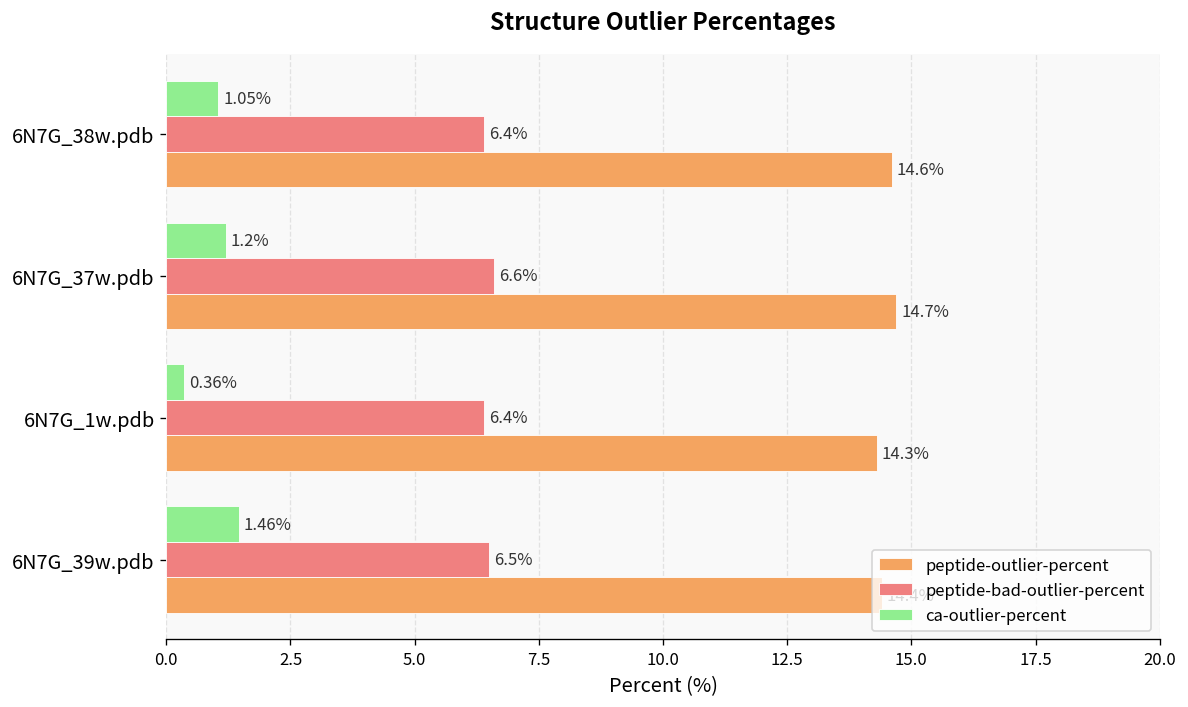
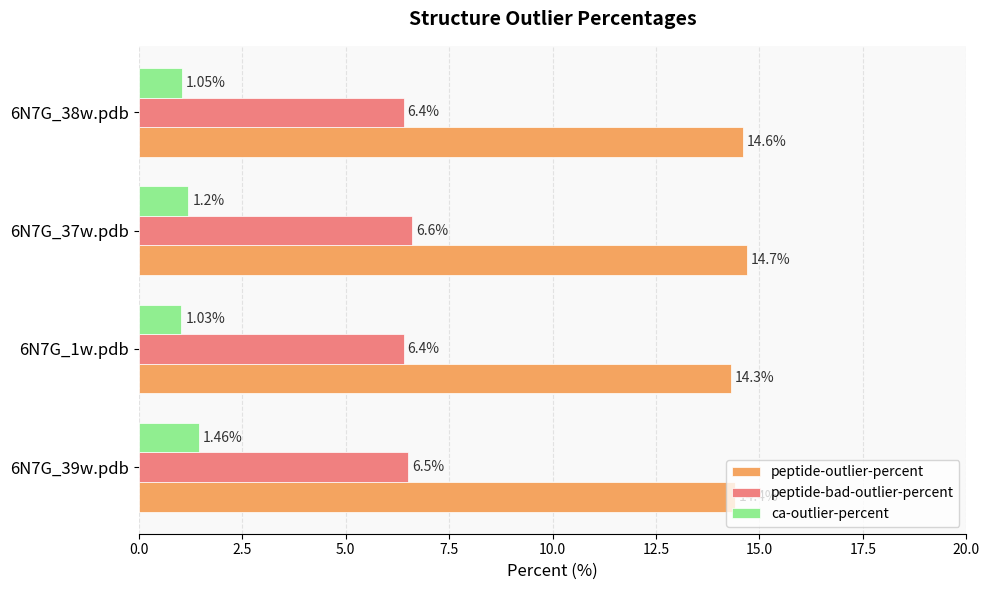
  {
    "ca-outlier-percent": {
      "6N7G_38w.pdb": "1.05%",
      "6N7G_37w.pdb": "1.2%",
-     "6N7G_1w.pdb": "0.36%",
+     "6N7G_1w.pdb": "1.03%",
      "6N7G_39w.pdb": "1.46%"
    }
  }
